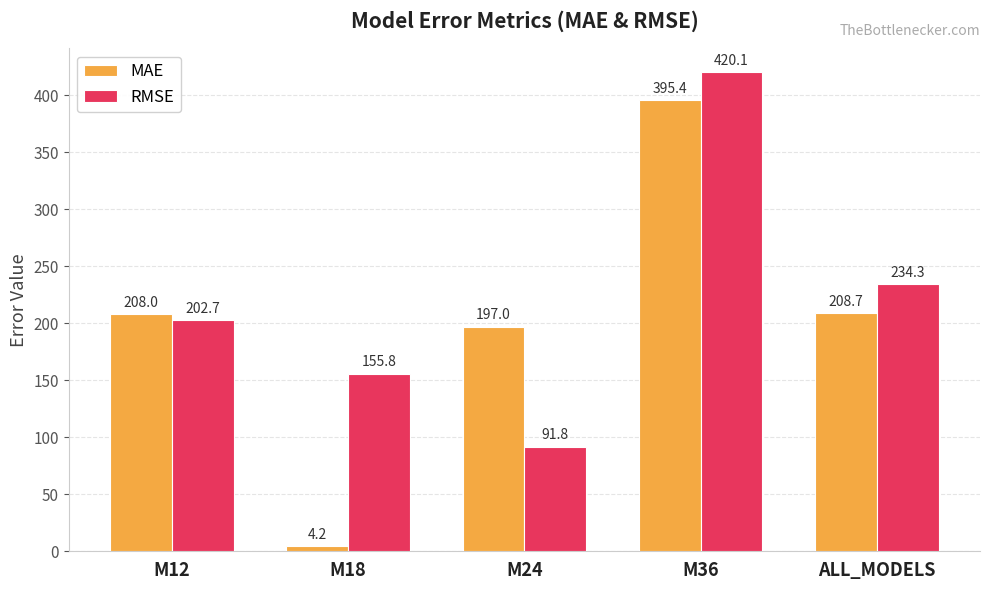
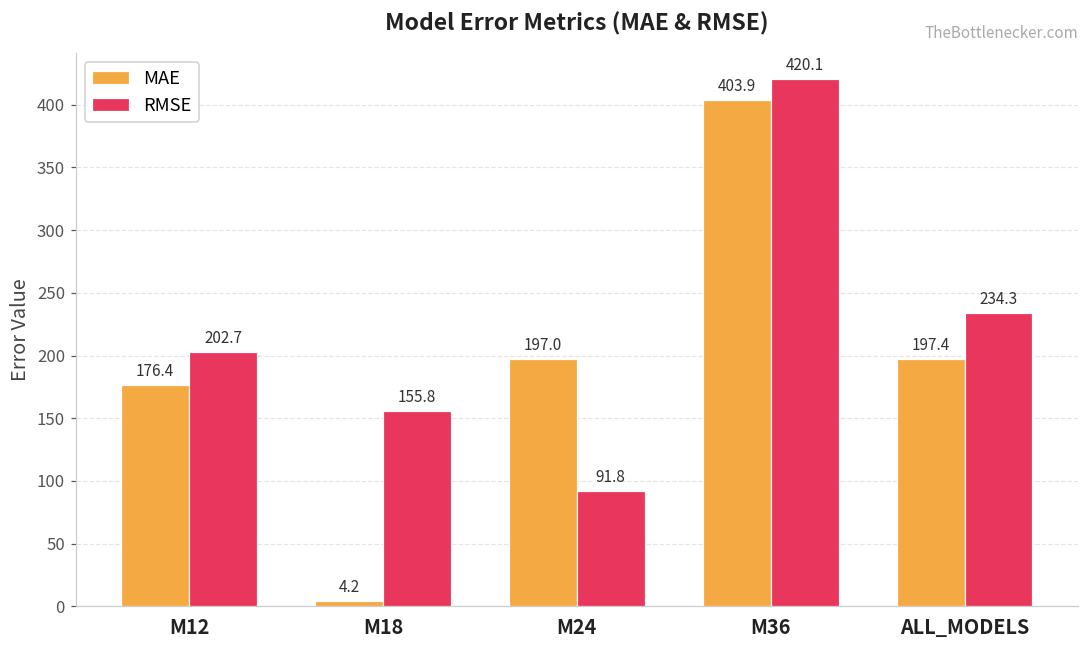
  {
    "MAE": {
-     "M12": 208.0,
+     "M12": 176.4,
      "M18": 4.2,
      "M24": 197.0,
-     "M36": 395.4,
-     "ALL_MODELS": 208.7
+     "M36": 403.9,
+     "ALL_MODELS": 197.4
    },
    "RMSE": {
      "M12": 202.7,
      "M18": 155.8,
      "M24": 91.8,
      "M36": 420.1,
      "ALL_MODELS": 234.3
    }
  }
